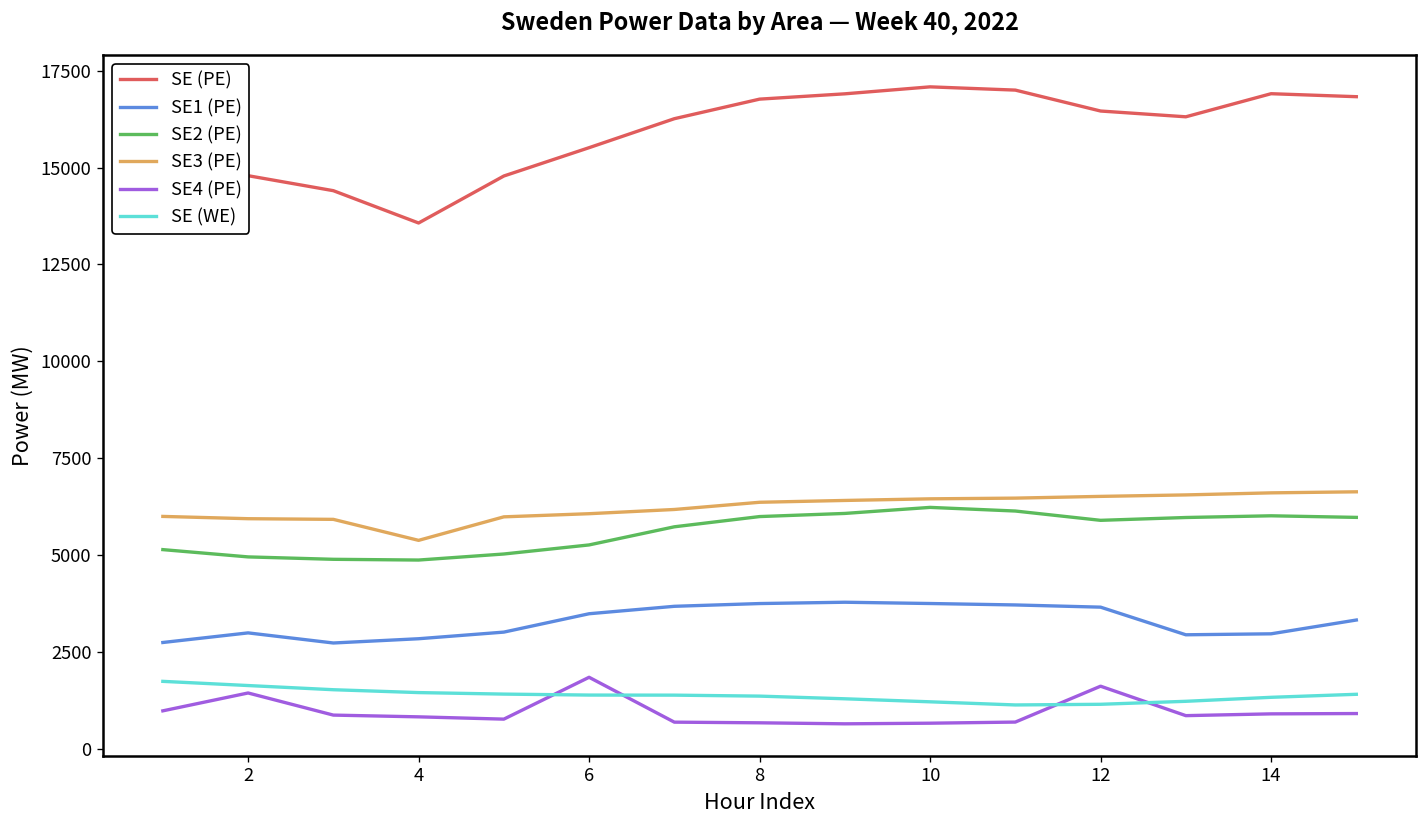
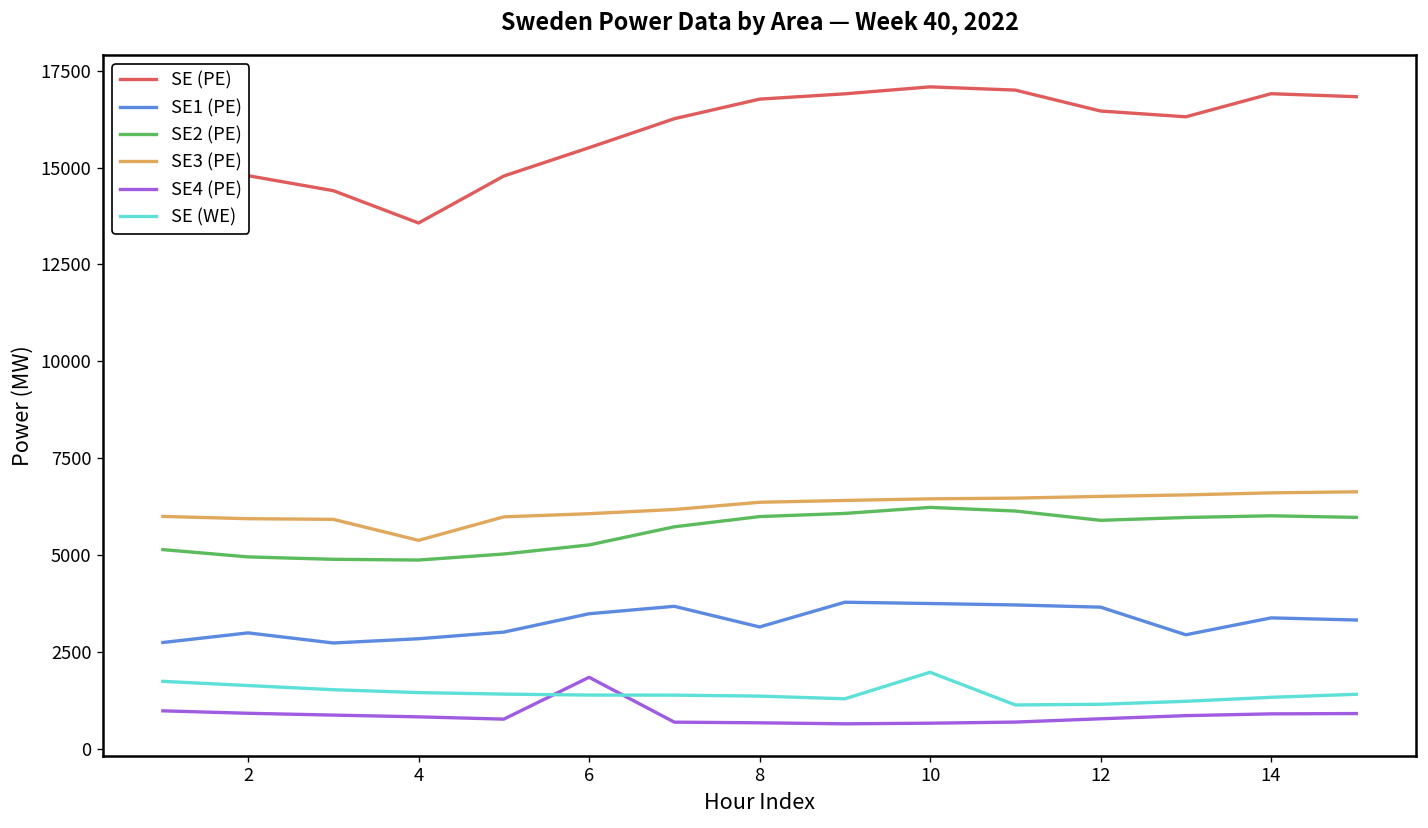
  {
    "SE (PE)": {
      "4": 13600,
      "6": 15500,
      "8": 16800,
      "10": 17100,
      "12": 16500,
      "14": 16900
    },
    "SE1 (PE)": {
      "2": 3000,
      "4": 2800,
      "6": 3500,
-     "8": 3700,
+     "8": 3100,
      "10": 3700,
      "12": 3700,
-     "14": 3000
+     "14": 3400
    },
    "SE2 (PE)": {
      "2": 5000,
      "4": 4900,
      "6": 5300,
      "8": 6000,
      "10": 6200,
      "12": 5900,
      "14": 6000
    },
    "SE3 (PE)": {
      "2": 5900,
      "4": 5400,
      "6": 6100,
      "8": 6400,
      "10": 6400,
      "12": 6500,
      "14": 6600
    },
    "SE4 (PE)": {
-     "2": 1400,
+     "2": 900,
      "4": 800,
      "6": 1800,
      "8": 700,
      "10": 700,
-     "12": 1600,
+     "12": 800,
      "14": 900
    },
    "SE (WE)": {
      "2": 1600,
      "4": 1400,
      "6": 1400,
      "8": 1400,
-     "10": 1200,
+     "10": 2000,
      "12": 1100,
      "14": 1300
    }
  }
